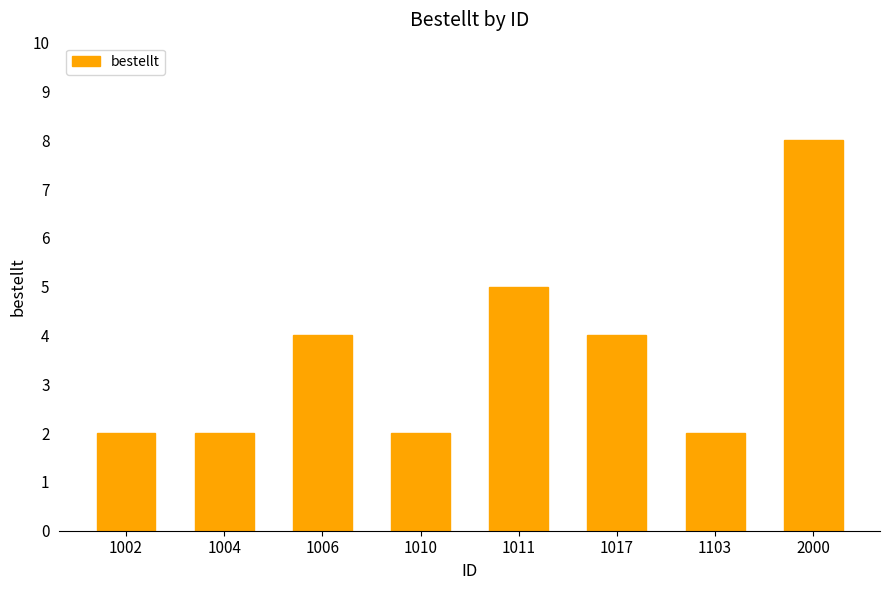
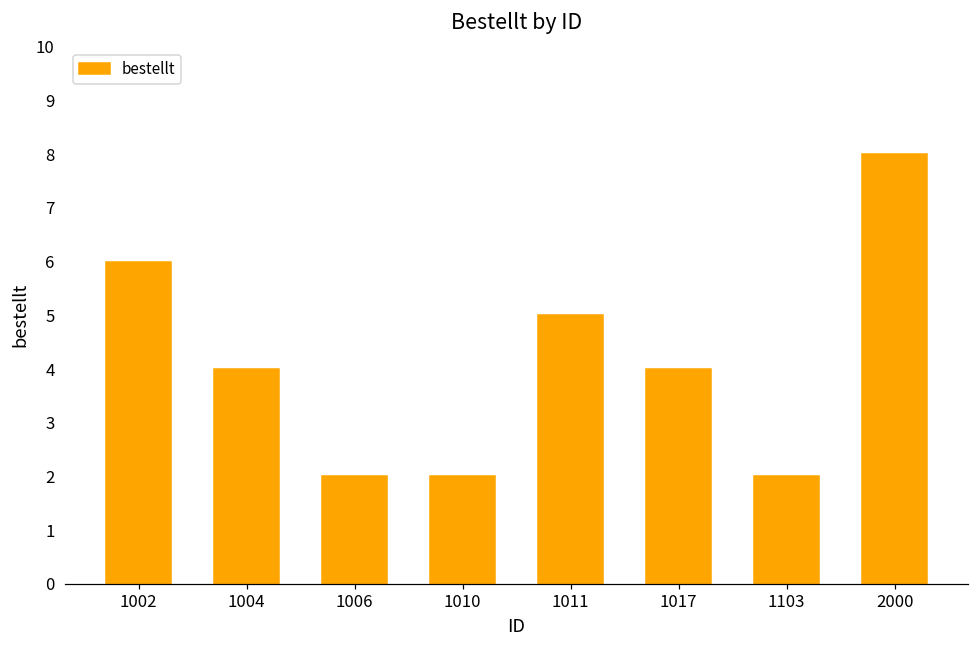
  {
-   "1002": 2,
-   "1004": 2,
-   "1006": 4,
+   "1002": 6,
+   "1004": 4,
+   "1006": 2,
    "1010": 2,
    "1011": 5,
    "1017": 4,
    "1103": 2,
    "2000": 8
  }
